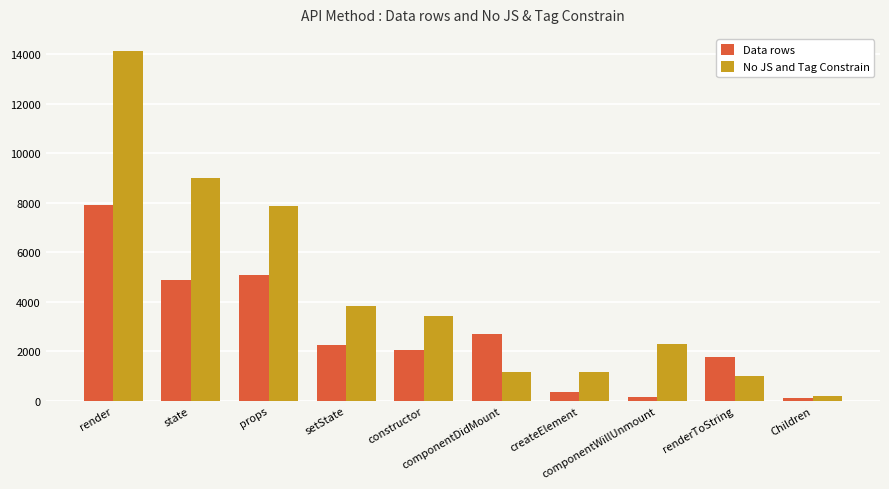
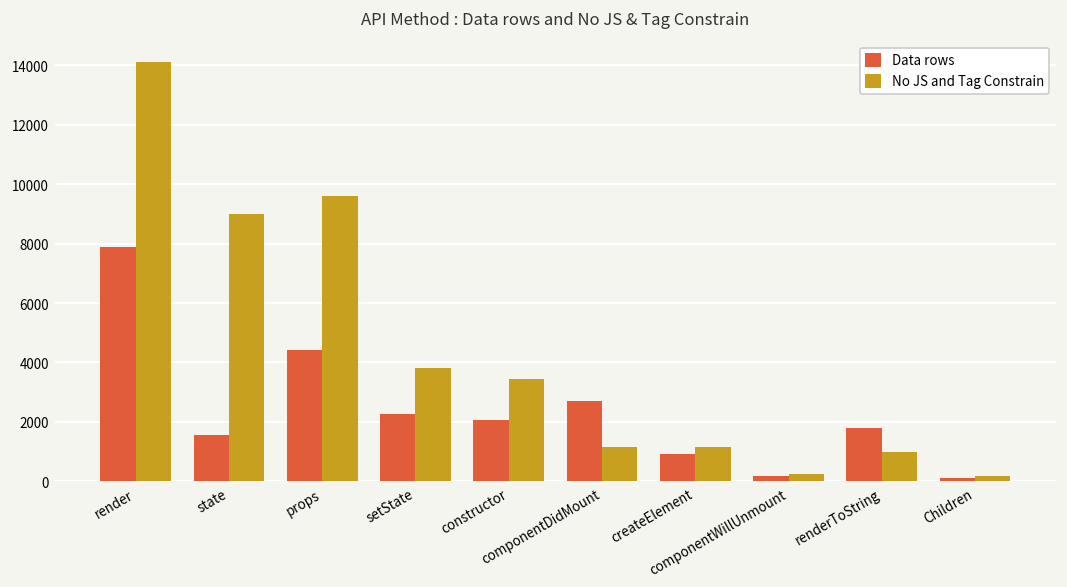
  {
    "Data rows": {
      "render": 7900,
-     "state": 4900,
-     "props": 5100,
+     "state": 1600,
+     "props": 4400,
      "setState": 2300,
      "constructor": 2100,
      "componentDidMount": 2700,
-     "createElement": 400,
+     "createElement": 900,
      "componentWillUnmount": 200,
      "renderToString": 1800,
      "Children": 100
    },
    "No JS and Tag Constrain": {
      "render": 14100,
      "state": 9000,
-     "props": 7900,
+     "props": 9600,
      "setState": 3800,
      "constructor": 3500,
      "componentDidMount": 1200,
      "createElement": 1200,
-     "componentWillUnmount": 2300,
+     "componentWillUnmount": 300,
      "renderToString": 1000,
      "Children": 200
    }
  }
